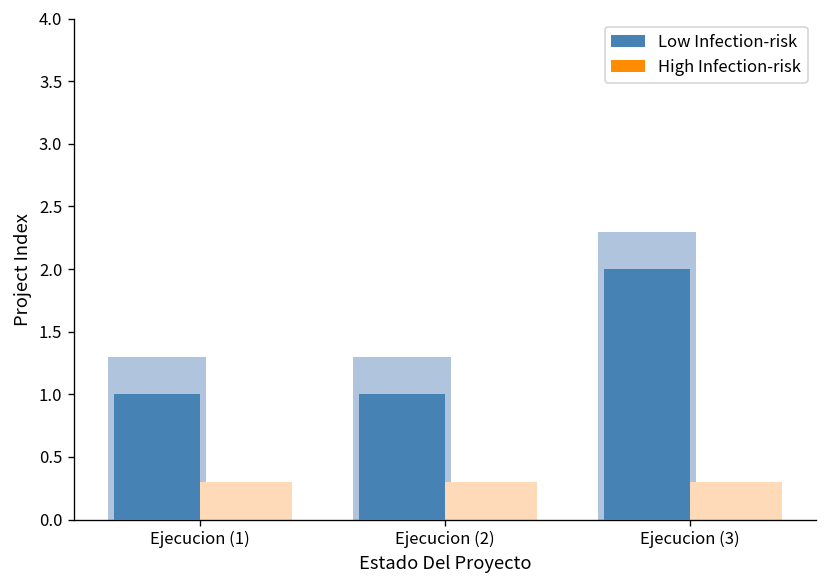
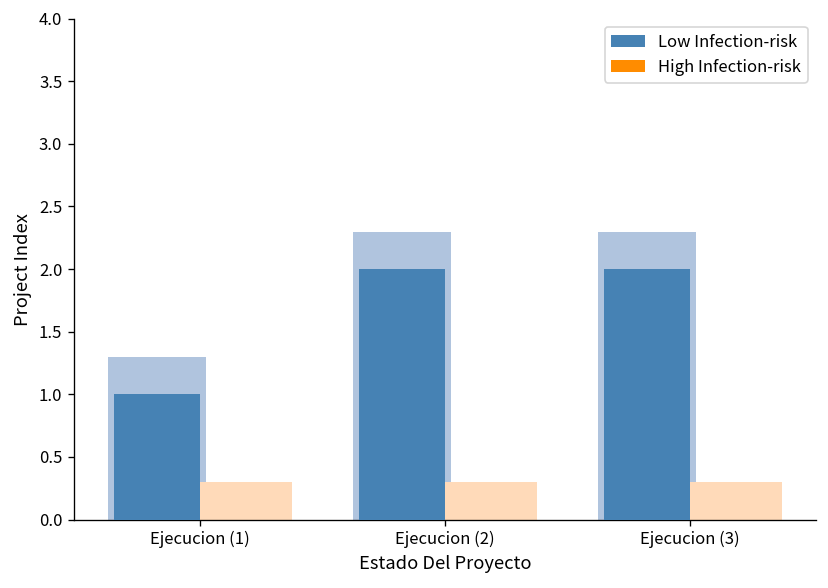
  {
    "Low Infection-risk": {
-     "Ejecucion (2)": 1
+     "Ejecucion (2)": 2
    },
    "High Infection-risk": {
      "Ejecucion (1)": 0,
      "Ejecucion (2)": 0,
      "Ejecucion (3)": 0
    }
  }
